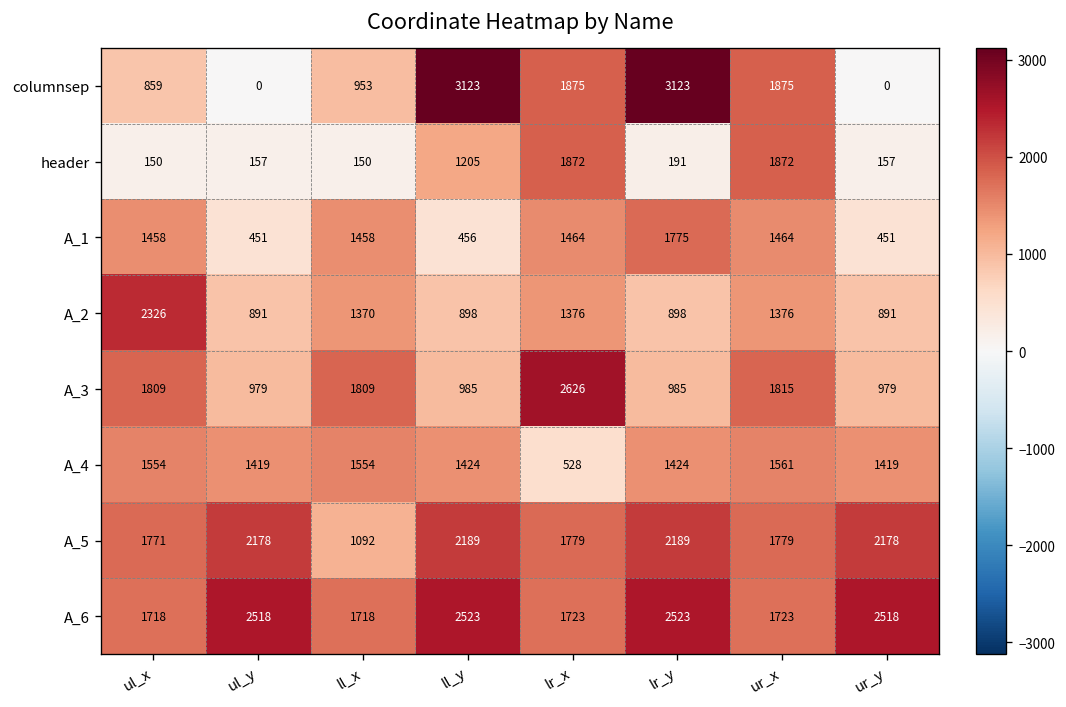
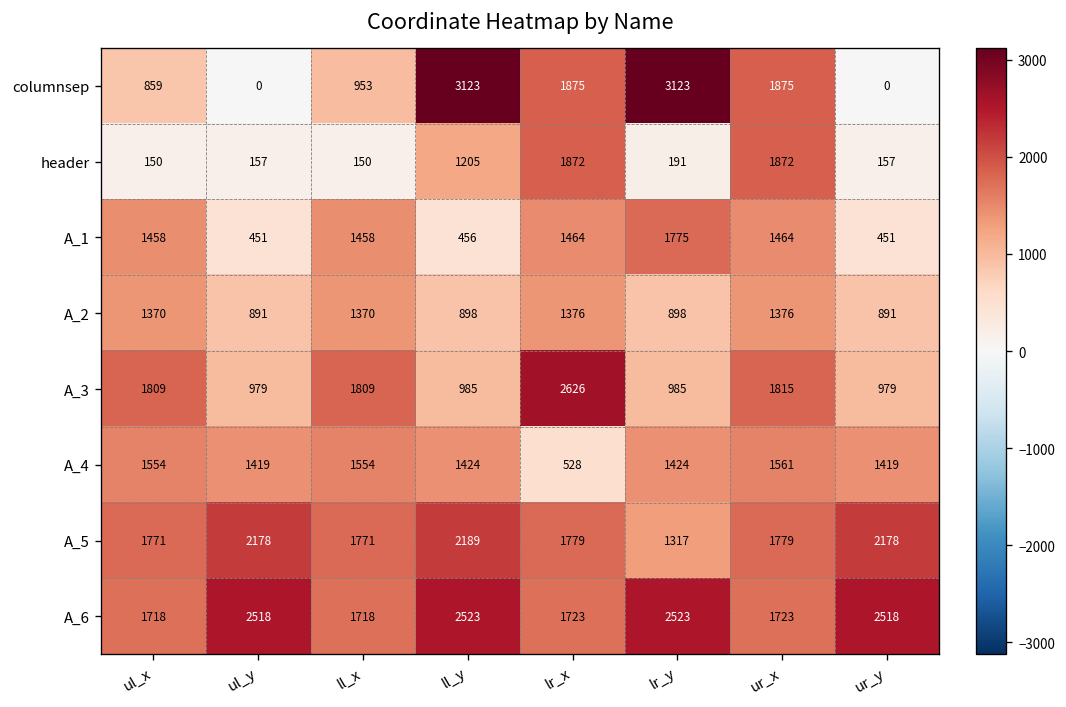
  {
    "columnsep": {
      "ul_x": 859,
      "ul_y": 0,
      "ll_x": 953,
      "ll_y": 3123,
      "lr_x": 1875,
      "lr_y": 3123,
      "ur_x": 1875,
      "ur_y": 0
    },
    "header": {
      "ul_x": 150,
      "ul_y": 157,
      "ll_x": 150,
      "ll_y": 1205,
      "lr_x": 1872,
      "lr_y": 191,
      "ur_x": 1872,
      "ur_y": 157
    },
    "A_1": {
      "ul_x": 1458,
      "ul_y": 451,
      "ll_x": 1458,
      "ll_y": 456,
      "lr_x": 1464,
      "lr_y": 1775,
      "ur_x": 1464,
      "ur_y": 451
    },
    "A_2": {
-     "ul_x": 2326,
+     "ul_x": 1370,
      "ul_y": 891,
      "ll_x": 1370,
      "ll_y": 898,
      "lr_x": 1376,
      "lr_y": 898,
      "ur_x": 1376,
      "ur_y": 891
    },
    "A_3": {
      "ul_x": 1809,
      "ul_y": 979,
      "ll_x": 1809,
      "ll_y": 985,
      "lr_x": 2626,
      "lr_y": 985,
      "ur_x": 1815,
      "ur_y": 979
    },
    "A_4": {
      "ul_x": 1554,
      "ul_y": 1419,
      "ll_x": 1554,
      "ll_y": 1424,
      "lr_x": 528,
      "lr_y": 1424,
      "ur_x": 1561,
      "ur_y": 1419
    },
    "A_5": {
      "ul_x": 1771,
      "ul_y": 2178,
-     "ll_x": 1092,
+     "ll_x": 1771,
      "ll_y": 2189,
      "lr_x": 1779,
-     "lr_y": 2189,
+     "lr_y": 1317,
      "ur_x": 1779,
      "ur_y": 2178
    },
    "A_6": {
      "ul_x": 1718,
      "ul_y": 2518,
      "ll_x": 1718,
      "ll_y": 2523,
      "lr_x": 1723,
      "lr_y": 2523,
      "ur_x": 1723,
      "ur_y": 2518
    }
  }
